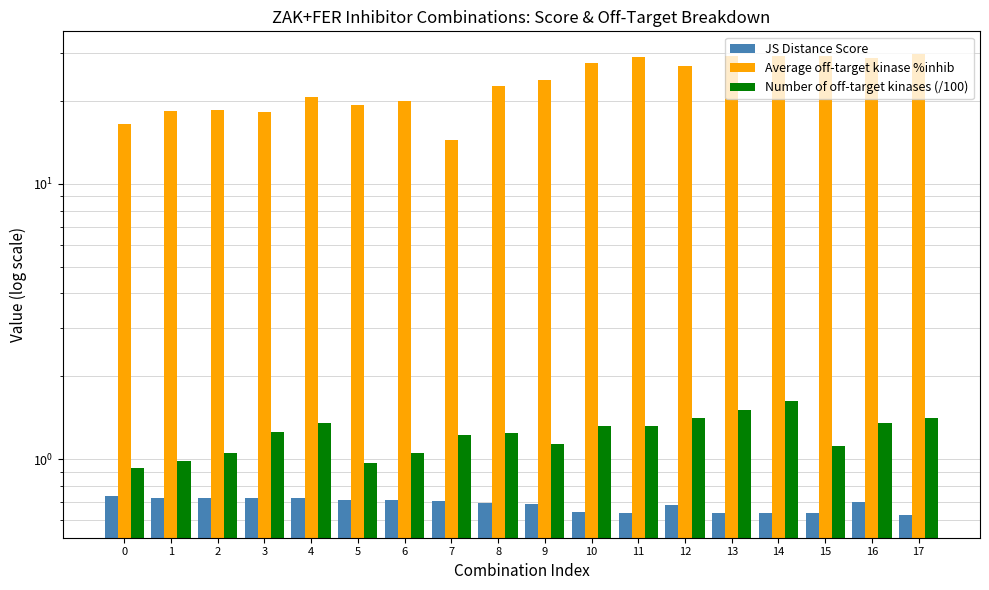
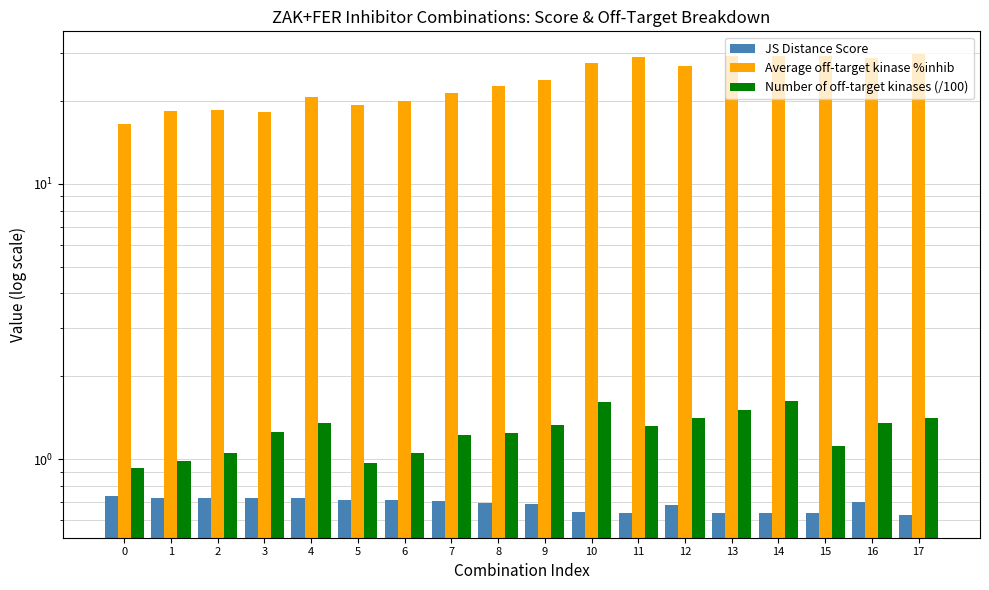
  {
    "JS Distance Score": {
      "0": 0.73,
      "1": 0.72,
      "2": 0.72,
      "3": 0.72,
      "4": 0.72,
      "5": 0.71,
      "6": 0.71,
      "7": 0.70,
      "8": 0.69,
      "9": 0.68,
      "10": 0.64,
      "11": 0.64,
      "12": 0.68,
      "13": 0.64,
      "14": 0.64,
      "15": 0.64,
      "16": 0.70,
      "17": 0.63
    },
    "Average off-target kinase %inhib": {
      "0": 17,
      "1": 18,
      "2": 19,
      "3": 18,
      "4": 21,
      "5": 19,
      "6": 20,
-     "7": 14,
+     "7": 21,
      "8": 23,
      "9": 24,
      "10": 28,
      "11": 29,
      "12": 27
    },
    "Number of off-target kinases (/100)": {
      "0": 0.93,
      "1": 0.98,
      "2": 1.05,
      "3": 1.3,
      "4": 1.4,
      "5": 0.97,
      "6": 1.05,
      "7": 1.2,
      "8": 1.2,
-     "9": 1.13,
-     "10": 1.3,
+     "9": 1.3,
+     "10": 1.6,
      "11": 1.3,
      "12": 1.4,
      "13": 1.5,
      "14": 1.6,
      "15": 1.12,
      "16": 1.4,
      "17": 1.4
    }
  }
